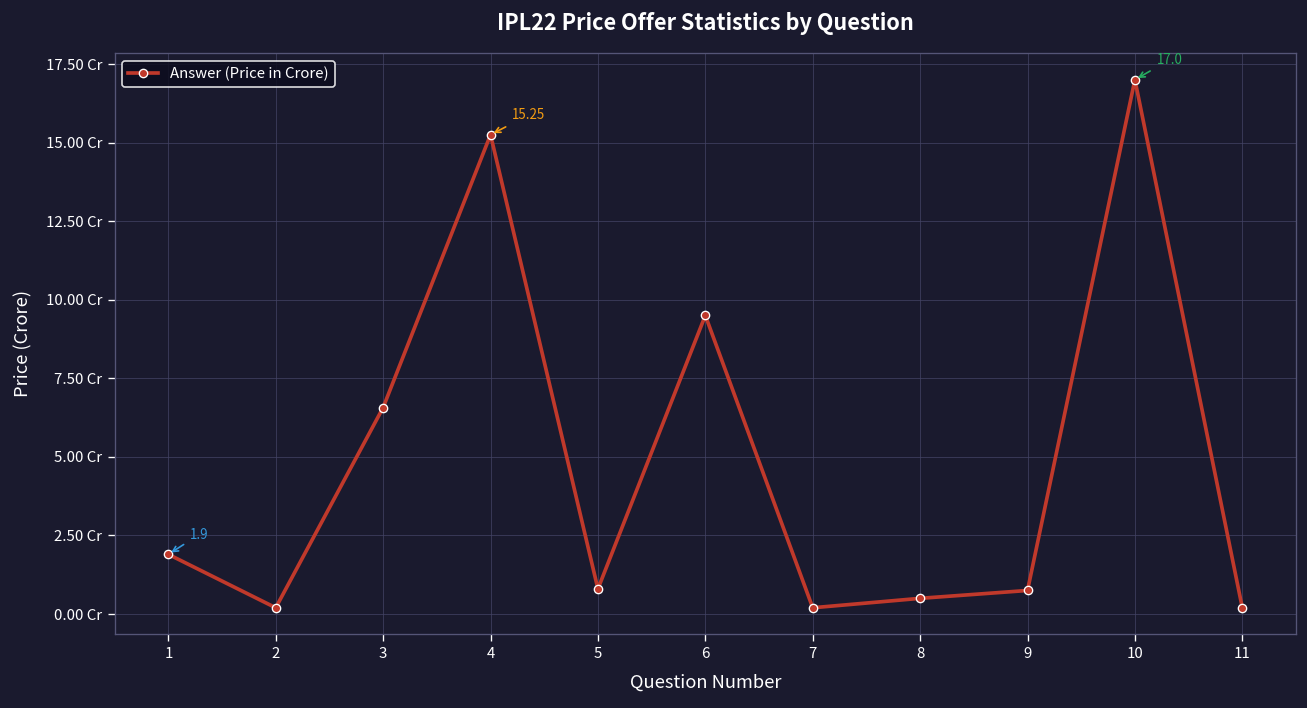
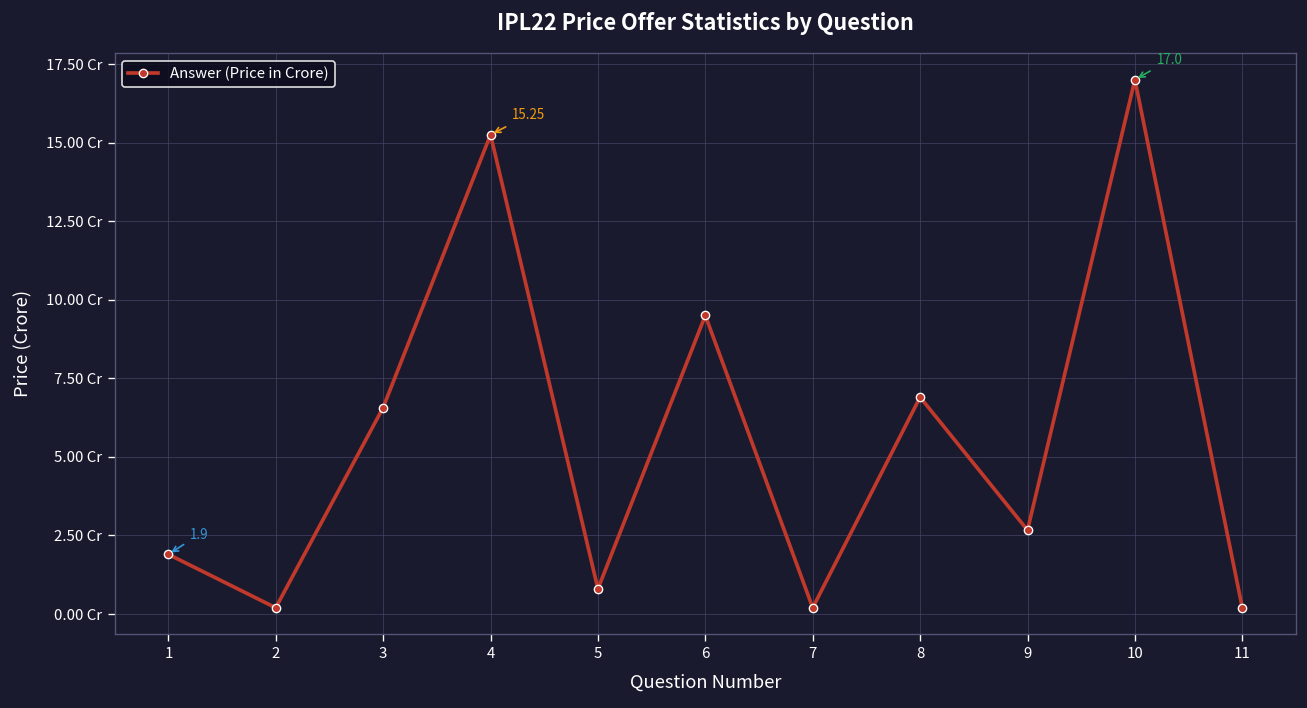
  {
    "2": "0.2 Cr",
    "3": "6.6 Cr",
    "5": "0.8 Cr",
    "6": "9.5 Cr",
    "7": "0.2 Cr",
-   "8": "0.5 Cr",
-   "9": "0.8 Cr",
+   "8": "6.9 Cr",
+   "9": "2.7 Cr",
    "11": "0.2 Cr"
  }
